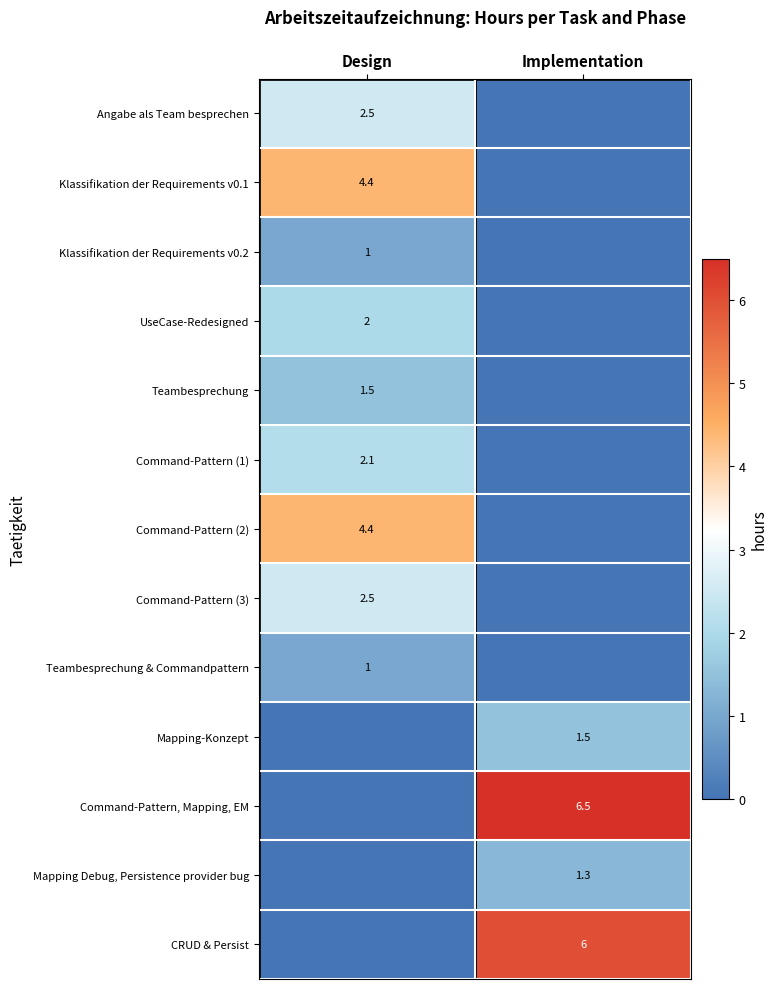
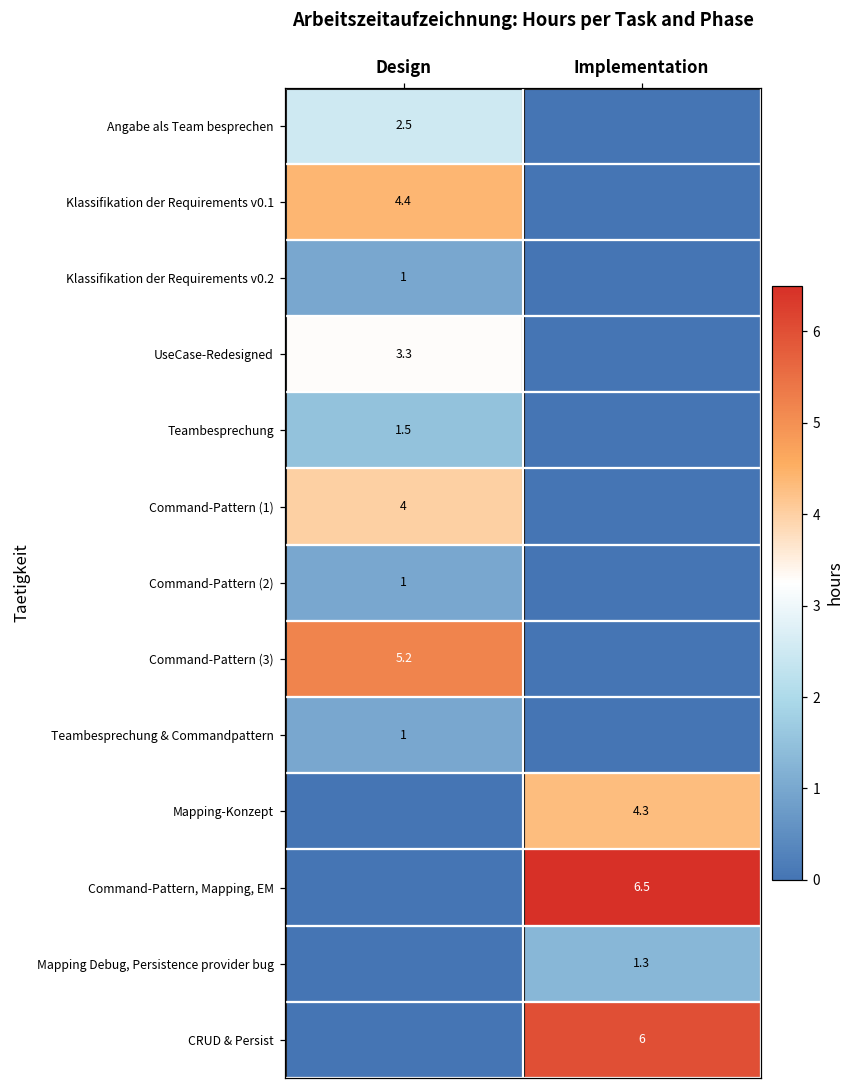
  {
    "Angabe als Team besprechen": {
      "Design": 2.5
    },
    "Klassifikation der Requirements v0.1": {
      "Design": 4.4
    },
    "Klassifikation der Requirements v0.2": {
      "Design": 1
    },
    "UseCase-Redesigned": {
-     "Design": 2
+     "Design": 3.3
    },
    "Teambesprechung": {
      "Design": 1.5
    },
    "Command-Pattern (1)": {
-     "Design": 2.1
+     "Design": 4
    },
    "Command-Pattern (2)": {
-     "Design": 4.4
+     "Design": 1
    },
    "Command-Pattern (3)": {
-     "Design": 2.5
+     "Design": 5.2
    },
    "Teambesprechung & Commandpattern": {
      "Design": 1
    },
    "Mapping-Konzept": {
-     "Implementation": 1.5
+     "Implementation": 4.3
    },
    "Command-Pattern, Mapping, EM": {
      "Implementation": 6.5
    },
    "Mapping Debug, Persistence provider bug": {
      "Implementation": 1.3
    },
    "CRUD & Persist": {
      "Implementation": 6
    }
  }
